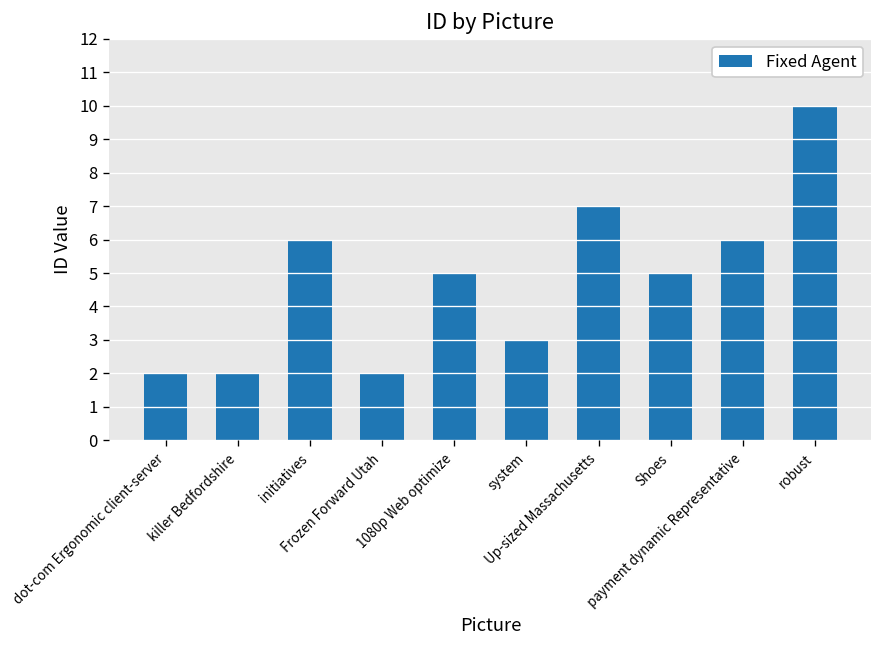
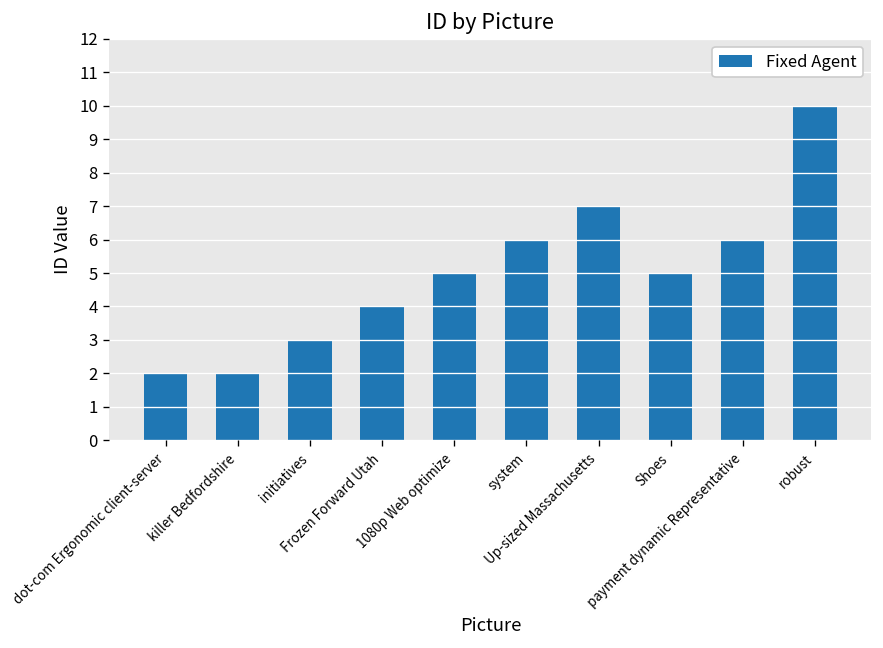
  {
    "dot-com Ergonomic client-server": 2,
    "killer Bedfordshire": 2,
-   "initiatives": 6,
-   "Frozen Forward Utah": 2,
+   "initiatives": 3,
+   "Frozen Forward Utah": 4,
    "1080p Web optimize": 5,
-   "system": 3,
+   "system": 6,
    "Up-sized Massachusetts": 7,
    "Shoes": 5,
    "payment dynamic Representative": 6,
    "robust": 10
  }
